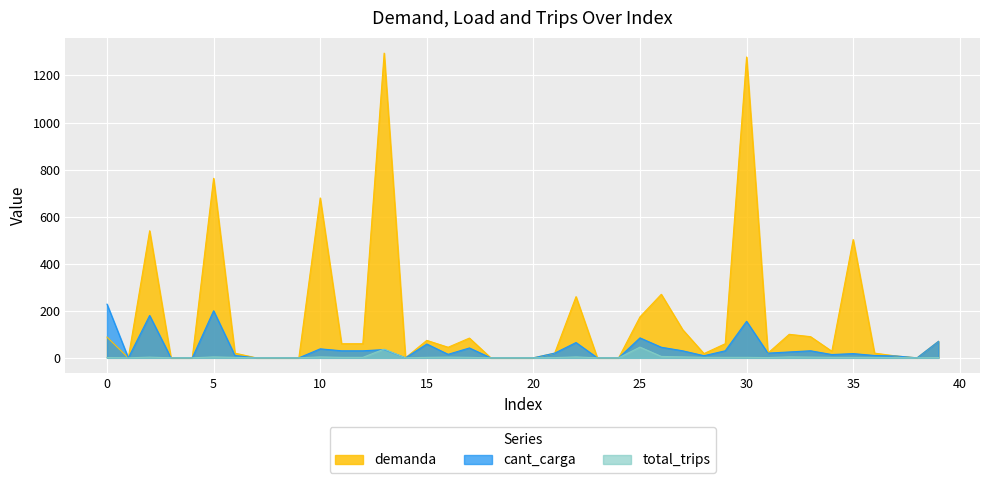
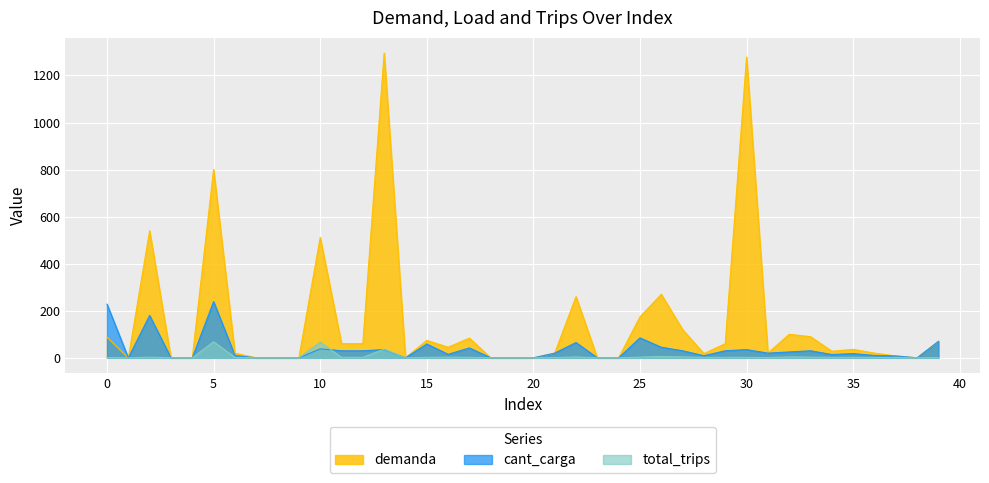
  {
    "demanda": {
      "0": 90,
-     "5": 760,
-     "10": 680,
+     "5": 800,
+     "10": 510,
      "15": 70,
      "25": 170,
      "30": 1280,
-     "35": 500
+     "35": 40
    },
    "cant_carga": {
      "0": 230,
-     "5": 200,
+     "5": 240,
      "10": 40,
      "15": 60,
      "25": 80,
-     "30": 160,
+     "30": 40,
      "35": 20
    },
    "total_trips": {
      "0": 0,
-     "5": 0,
-     "10": 0,
+     "5": 70,
+     "10": 70,
      "15": 0,
-     "25": 50,
+     "25": 0,
      "30": 0,
      "35": 0
    }
  }
